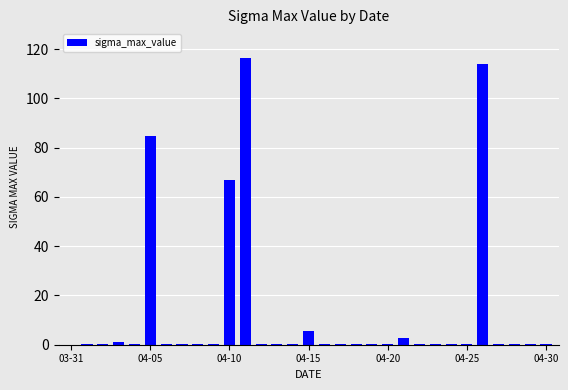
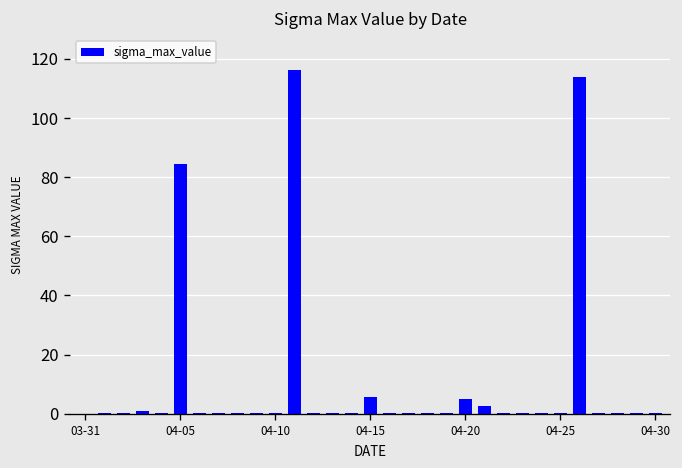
  {
    "03-31": 0,
    "04-05": 85,
-   "04-10": 67,
+   "04-10": 0,
    "04-15": 6,
-   "04-20": 0
+   "04-20": 5
  }
